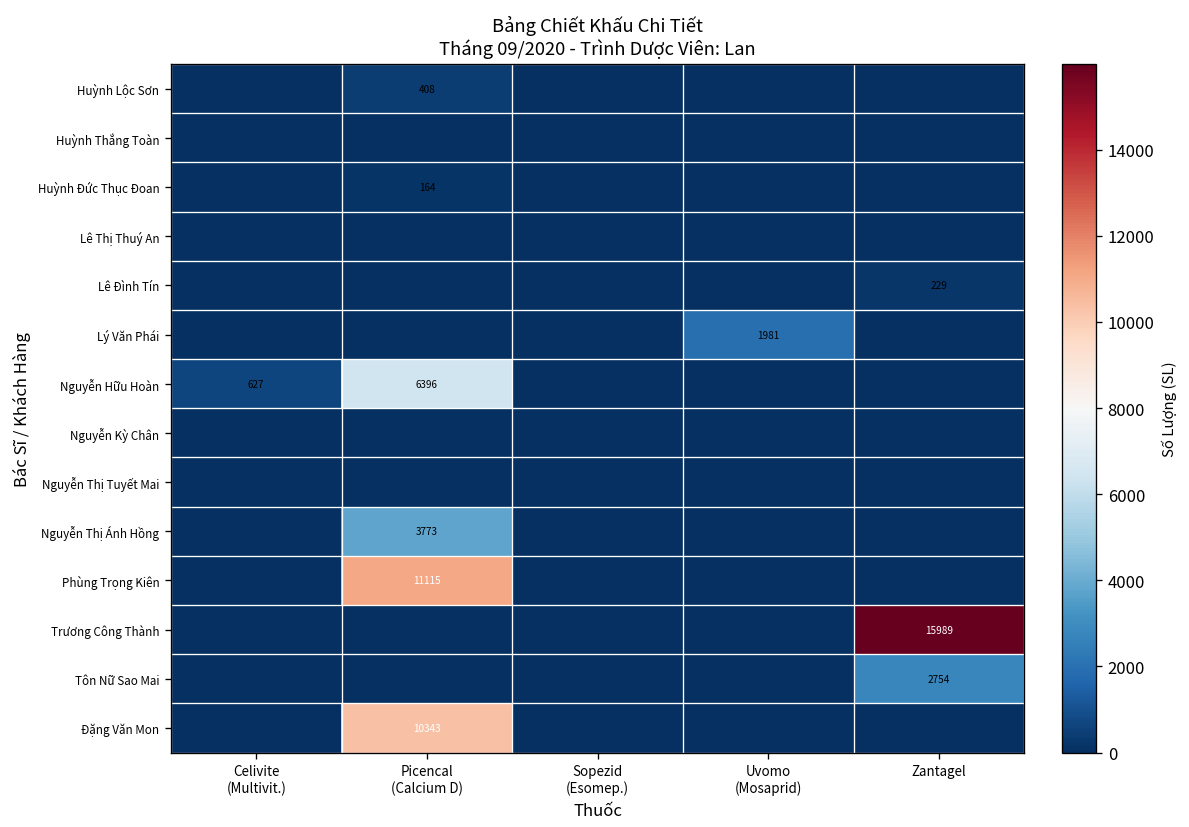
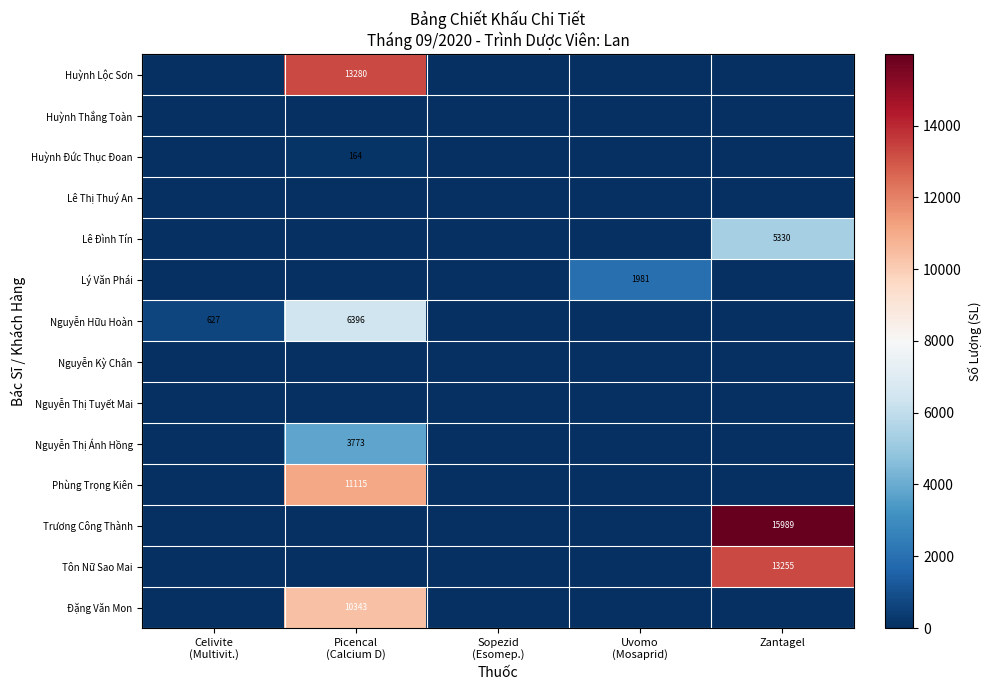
  {
    "Huỳnh Lộc Sơn": {
-     "Picencal (Calcium D)": 408
+     "Picencal (Calcium D)": 13280
    },
    "Huỳnh Đức Thục Đoan": {
      "Picencal (Calcium D)": 164
    },
    "Lê Đình Tín": {
-     "Zantagel": 229
+     "Zantagel": 5330
    },
    "Lý Văn Phái": {
      "Uvomo (Mosaprid)": 1981
    },
    "Nguyễn Hữu Hoàn": {
      "Celivite (Multivit.)": 627,
      "Picencal (Calcium D)": 6396
    },
    "Nguyễn Thị Ánh Hồng": {
      "Picencal (Calcium D)": 3773
    },
    "Phùng Trọng Kiên": {
      "Picencal (Calcium D)": 11115
    },
    "Trương Công Thành": {
      "Zantagel": 15989
    },
    "Tôn Nữ Sao Mai": {
-     "Zantagel": 2754
+     "Zantagel": 13255
    },
    "Đặng Văn Mon": {
      "Picencal (Calcium D)": 10343
    }
  }
